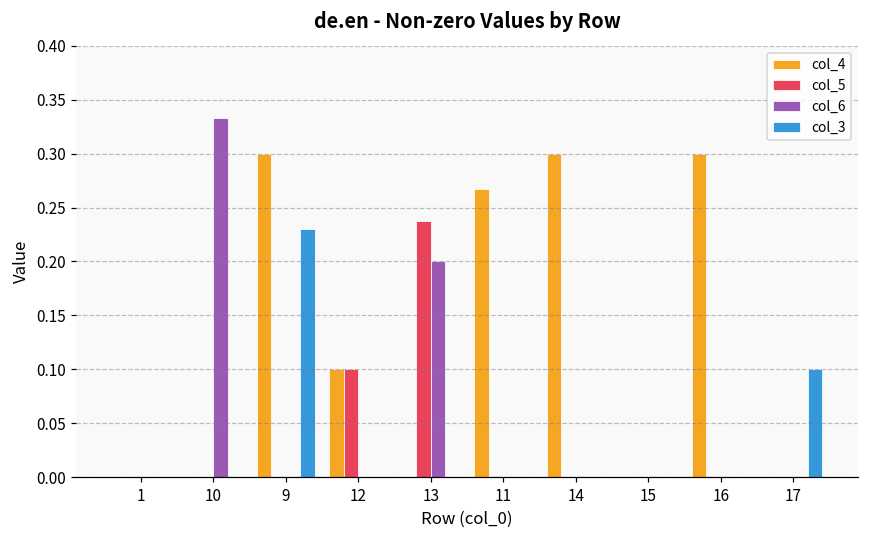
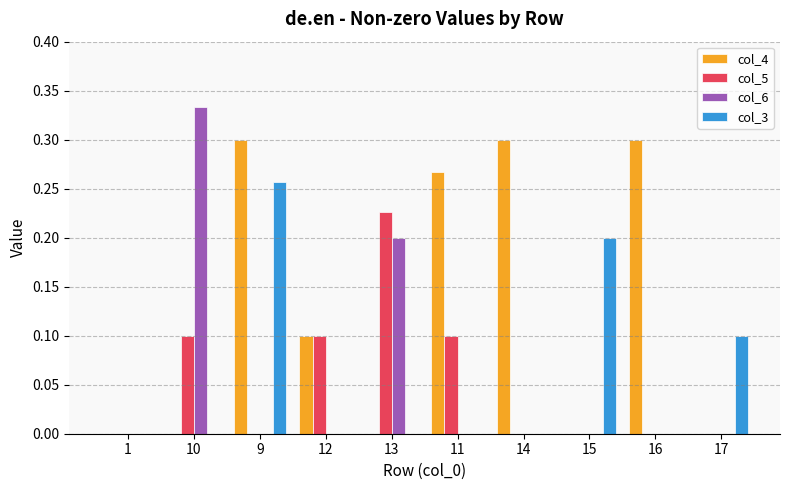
  {
    "col_4": {
      "1": 0.00,
      "10": 0.00,
      "9": 0.30,
      "12": 0.10,
      "13": 0.00,
      "11": 0.27,
      "14": 0.30,
      "15": 0.00,
      "16": 0.30,
      "17": 0.00
    },
    "col_5": {
      "1": 0.00,
-     "10": 0.0,
+     "10": 0.1,
      "9": 0.00,
      "12": 0.10,
-     "13": 0.24,
-     "11": 0.0,
+     "13": 0.23,
+     "11": 0.1,
      "14": 0.00,
      "15": 0.00,
      "16": 0.00,
      "17": 0.00
    },
    "col_6": {
      "1": 0.00,
      "10": 0.33,
      "9": 0.00,
      "12": 0.00,
      "13": 0.20,
      "11": 0.00,
      "14": 0.00,
      "15": 0.00,
      "16": 0.00,
      "17": 0.00
    },
    "col_3": {
      "1": 0.00,
      "10": 0.00,
-     "9": 0.23,
+     "9": 0.26,
      "12": 0.00,
      "13": 0.00,
      "11": 0.00,
      "14": 0.00,
-     "15": 0.0,
+     "15": 0.2,
      "16": 0.00,
      "17": 0.10
    }
  }
